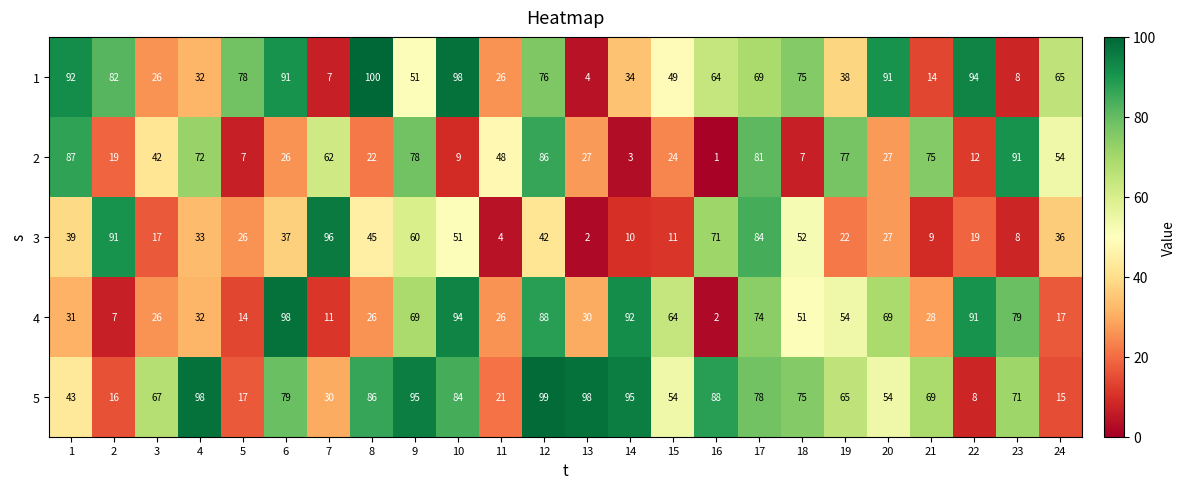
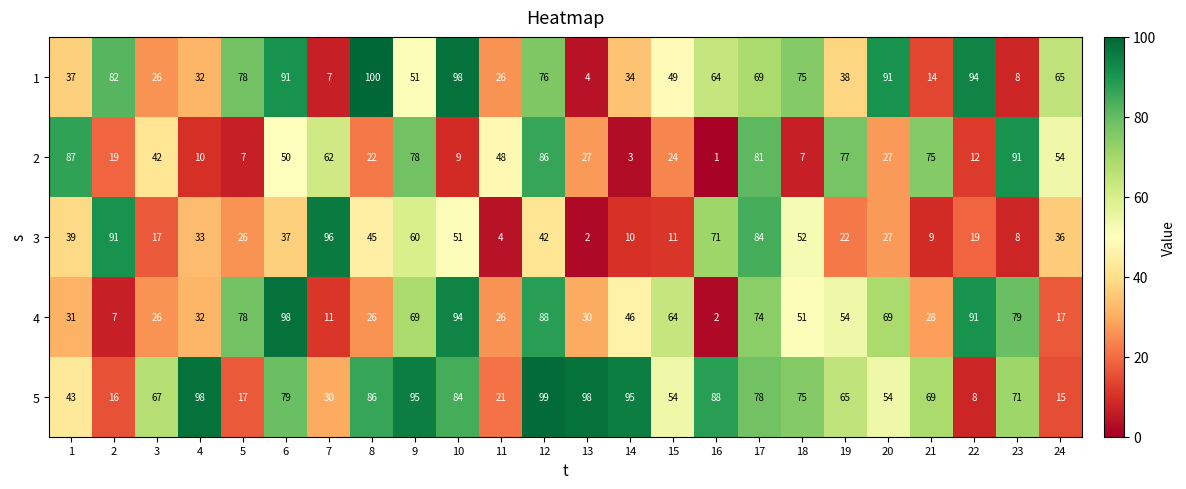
  {
    "1": {
-     "1": 92,
+     "1": 37,
      "2": 82,
      "3": 26,
      "4": 32,
      "5": 78,
      "6": 91,
      "7": 7,
      "8": 100,
      "9": 51,
      "10": 98,
      "11": 26,
      "12": 76,
      "13": 4,
      "14": 34,
      "15": 49,
      "16": 64,
      "17": 69,
      "18": 75,
      "19": 38,
      "20": 91,
      "21": 14,
      "22": 94,
      "23": 8,
      "24": 65
    },
    "2": {
      "1": 87,
      "2": 19,
      "3": 42,
-     "4": 72,
+     "4": 10,
      "5": 7,
-     "6": 26,
+     "6": 50,
      "7": 62,
      "8": 22,
      "9": 78,
      "10": 9,
      "11": 48,
      "12": 86,
      "13": 27,
      "14": 3,
      "15": 24,
      "16": 1,
      "17": 81,
      "18": 7,
      "19": 77,
      "20": 27,
      "21": 75,
      "22": 12,
      "23": 91,
      "24": 54
    },
    "3": {
      "1": 39,
      "2": 91,
      "3": 17,
      "4": 33,
      "5": 26,
      "6": 37,
      "7": 96,
      "8": 45,
      "9": 60,
      "10": 51,
      "11": 4,
      "12": 42,
      "13": 2,
      "14": 10,
      "15": 11,
      "16": 71,
      "17": 84,
      "18": 52,
      "19": 22,
      "20": 27,
      "21": 9,
      "22": 19,
      "23": 8,
      "24": 36
    },
    "4": {
      "1": 31,
      "2": 7,
      "3": 26,
      "4": 32,
-     "5": 14,
+     "5": 78,
      "6": 98,
      "7": 11,
      "8": 26,
      "9": 69,
      "10": 94,
      "11": 26,
      "12": 88,
      "13": 30,
-     "14": 92,
+     "14": 46,
      "15": 64,
      "16": 2,
      "17": 74,
      "18": 51,
      "19": 54,
      "20": 69,
      "21": 28,
      "22": 91,
      "23": 79,
      "24": 17
    },
    "5": {
      "1": 43,
      "2": 16,
      "3": 67,
      "4": 98,
      "5": 17,
      "6": 79,
      "7": 30,
      "8": 86,
      "9": 95,
      "10": 84,
      "11": 21,
      "12": 99,
      "13": 98,
      "14": 95,
      "15": 54,
      "16": 88,
      "17": 78,
      "18": 75,
      "19": 65,
      "20": 54,
      "21": 69,
      "22": 8,
      "23": 71,
      "24": 15
    }
  }
